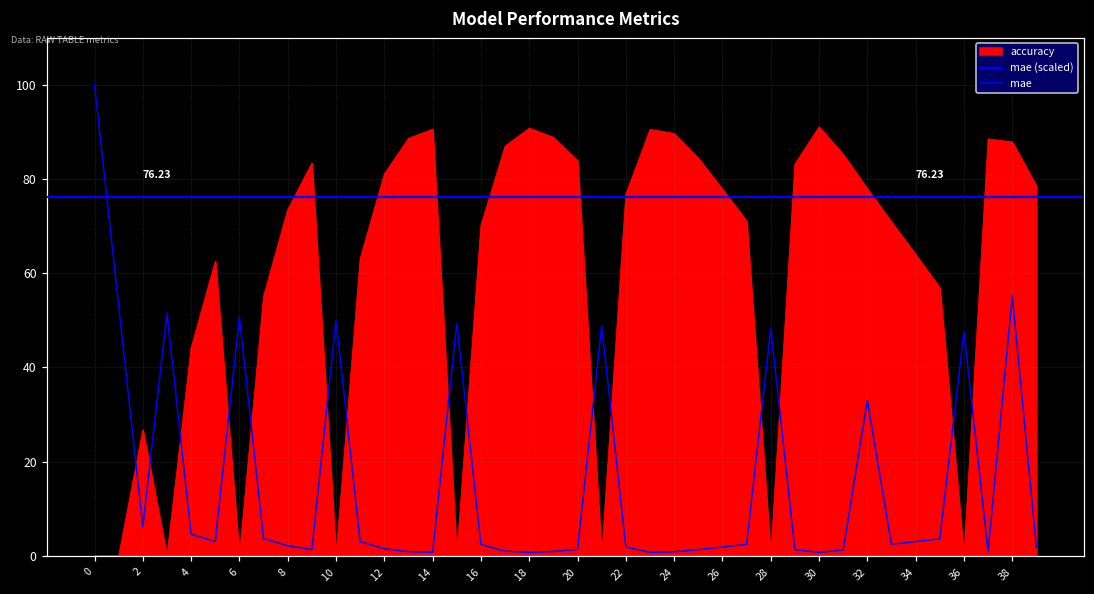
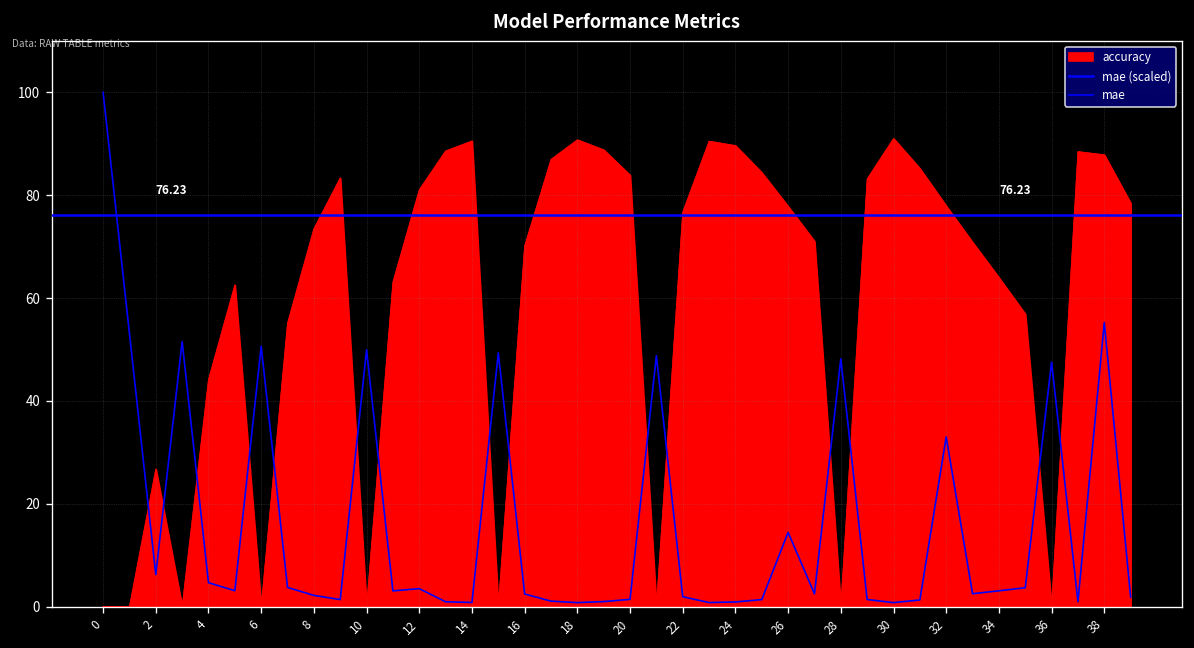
  {
    "accuracy": {
      "0": 0,
      "2": 27,
      "4": 44,
      "6": 0,
      "8": 73,
      "10": 0,
      "12": 81,
      "14": 91,
      "16": 70,
      "18": 91,
      "20": 84,
      "22": 77,
      "24": 90,
      "26": 78,
      "28": 0,
      "30": 91,
      "32": 78,
      "34": 64,
      "36": 0,
      "38": 88
    },
    "mae": {
      "0": 100,
      "2": 6,
      "4": 5,
      "6": 51,
      "8": 2,
      "10": 50,
-     "12": 2,
+     "12": 3,
      "14": 1,
      "16": 2,
      "18": 1,
      "20": 1,
      "22": 2,
      "24": 1,
-     "26": 2,
+     "26": 14,
      "28": 48,
      "30": 1,
      "32": 33,
      "34": 3,
      "36": 48,
      "38": 55
    }
  }
